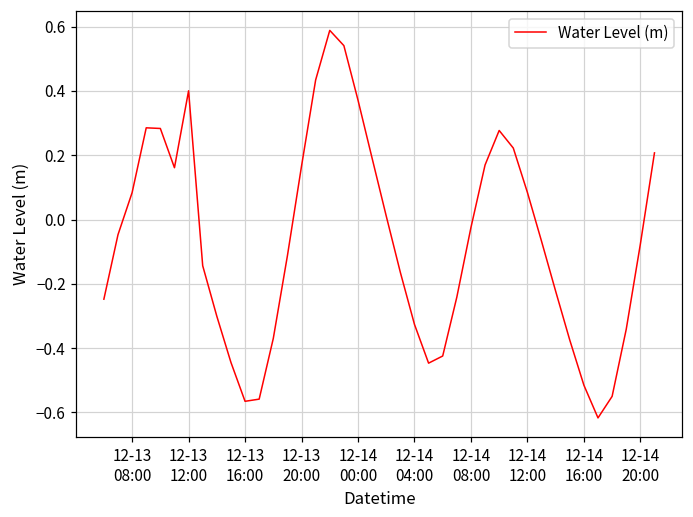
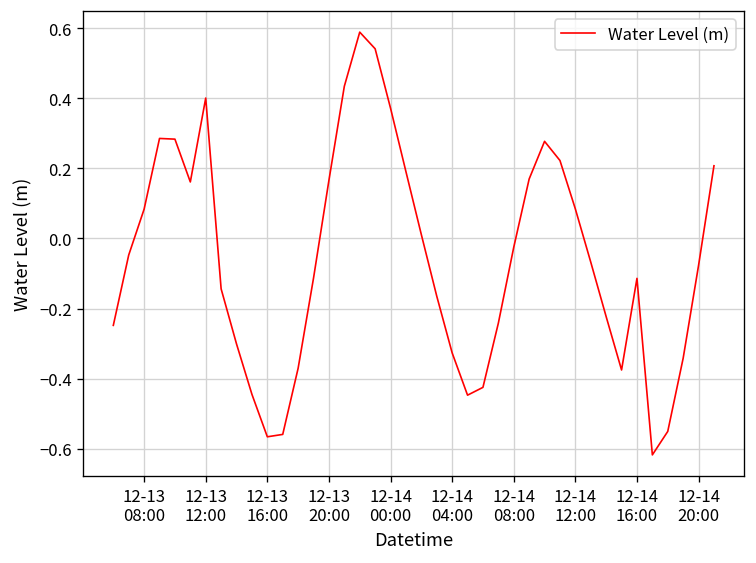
  {
    "12-13 08:00": 0.08,
    "12-13 12:00": 0.40,
    "12-13 16:00": -0.57,
    "12-13 20:00": 0.17,
    "12-14 00:00": 0.37,
    "12-14 04:00": -0.33,
    "12-14 08:00": -0.03,
    "12-14 12:00": 0.08,
-   "12-14 16:00": -0.52,
+   "12-14 16:00": -0.11,
    "12-14 20:00": -0.08
  }
